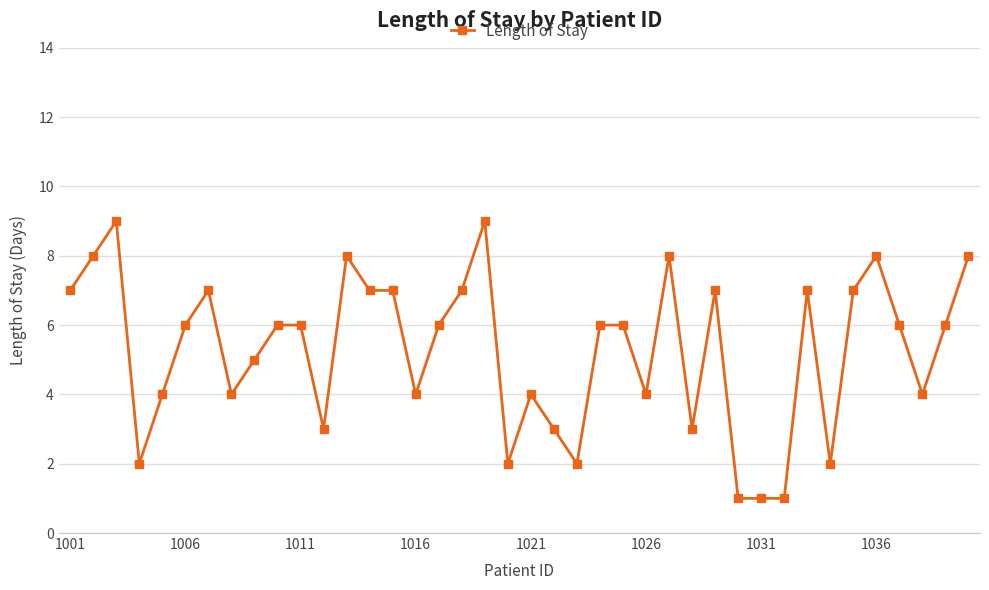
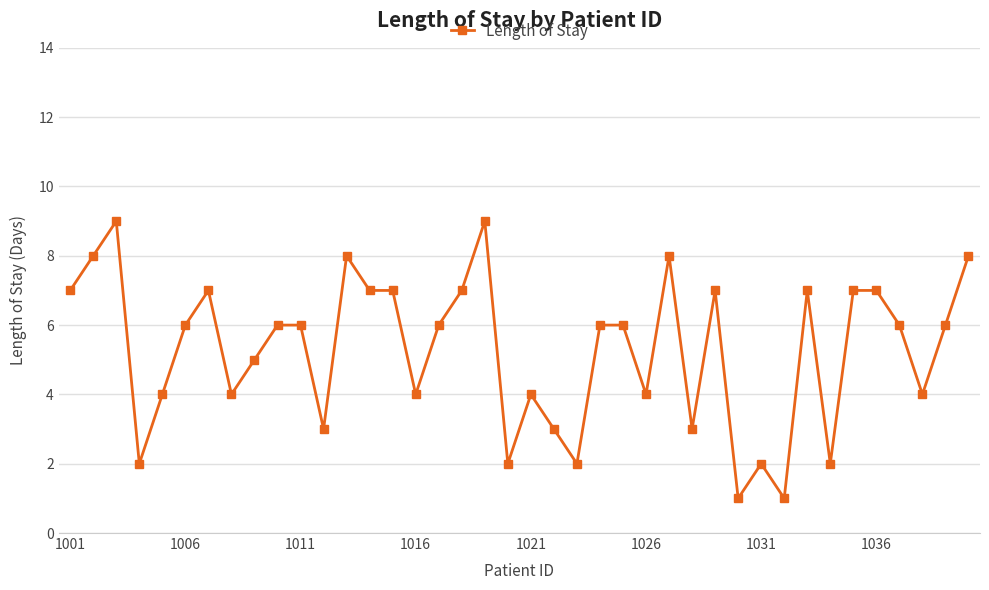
  {
    "1001": 7,
    "1006": 6,
    "1011": 6,
    "1016": 4,
    "1021": 4,
    "1026": 4,
-   "1031": 1,
-   "1036": 8
+   "1031": 2,
+   "1036": 7
  }
